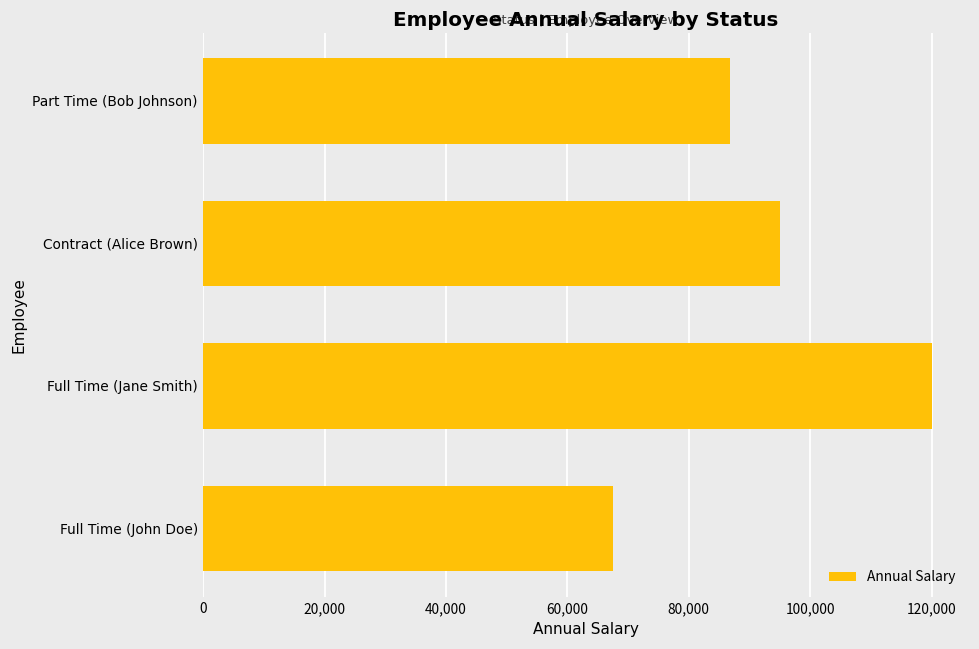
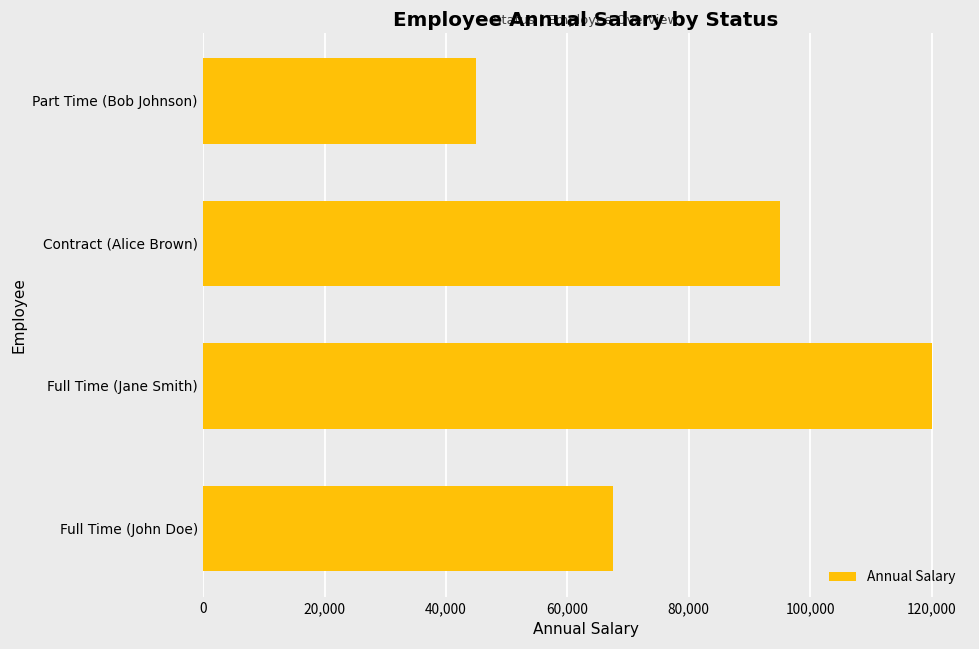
  {
-   "Part Time (Bob Johnson)": "87,000",
+   "Part Time (Bob Johnson)": "45,000",
    "Contract (Alice Brown)": "95,000",
    "Full Time (Jane Smith)": "120,000",
    "Full Time (John Doe)": "68,000"
  }
